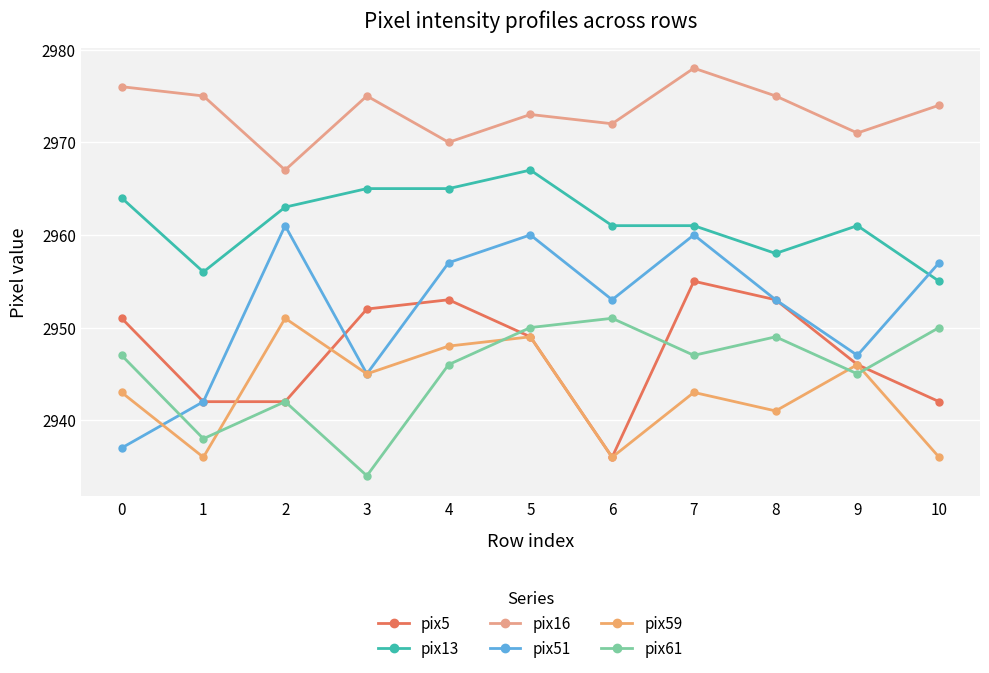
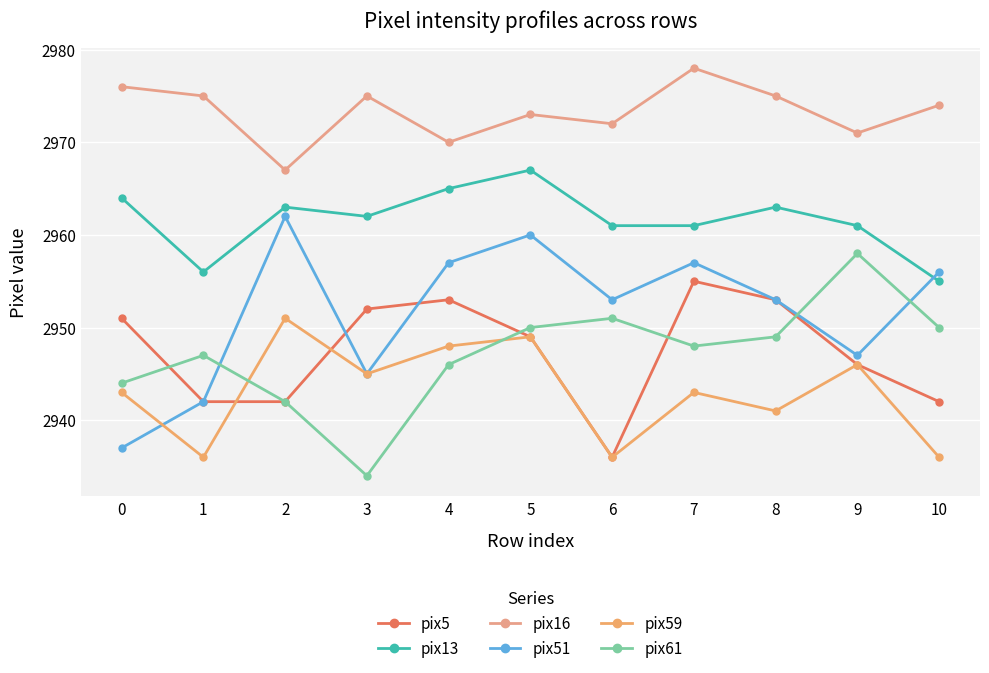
  {
    "pix13": {
      "0": 2964,
      "1": 2956,
      "2": 2963,
-     "3": 2965,
+     "3": 2962,
      "4": 2965,
      "5": 2967,
      "6": 2961,
      "7": 2961,
-     "8": 2958,
+     "8": 2963,
      "9": 2961,
      "10": 2955
    },
    "pix51": {
      "0": 2937,
-     "2": 2961,
+     "2": 2962,
      "4": 2957,
      "5": 2960,
      "6": 2953,
-     "7": 2960,
+     "7": 2957,
      "9": 2947,
-     "10": 2957
+     "10": 2956
    },
    "pix61": {
-     "0": 2947,
-     "1": 2938,
+     "0": 2944,
+     "1": 2947,
      "3": 2934,
      "4": 2946,
      "5": 2950,
      "6": 2951,
-     "7": 2947,
+     "7": 2948,
      "8": 2949,
-     "9": 2945,
+     "9": 2958,
      "10": 2950
    }
  }
